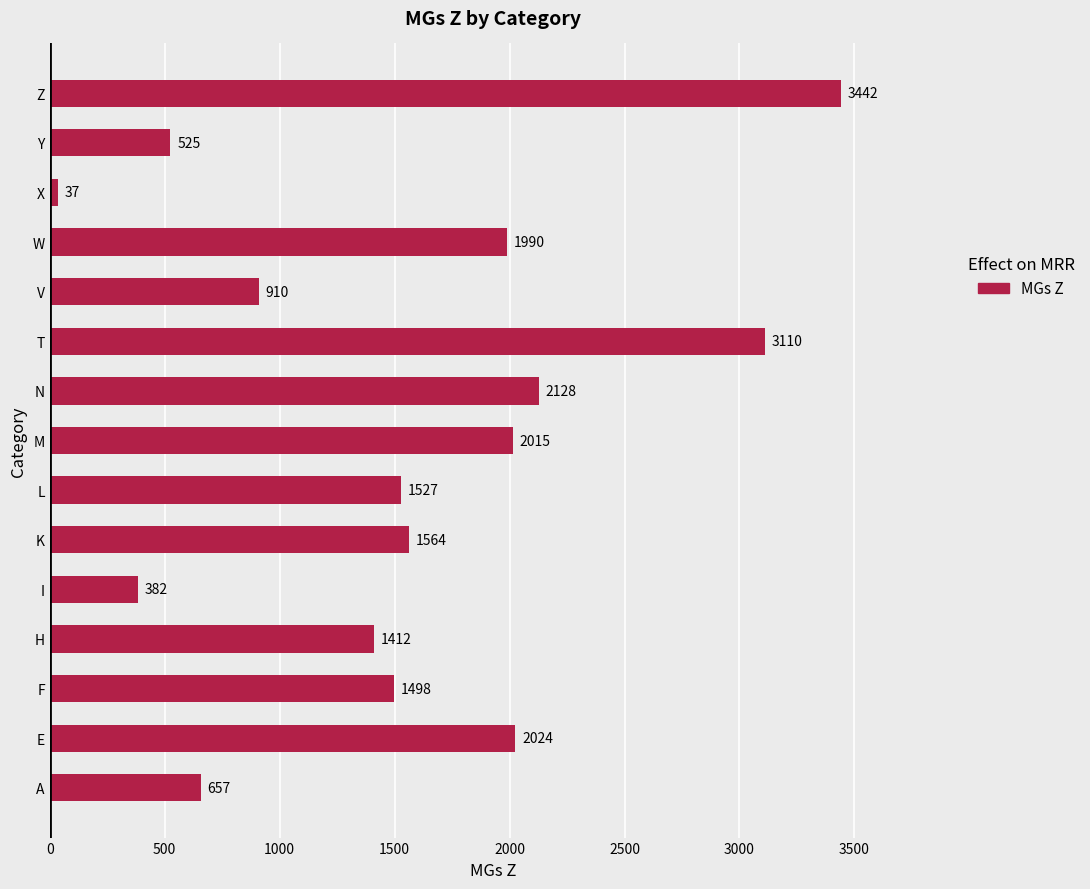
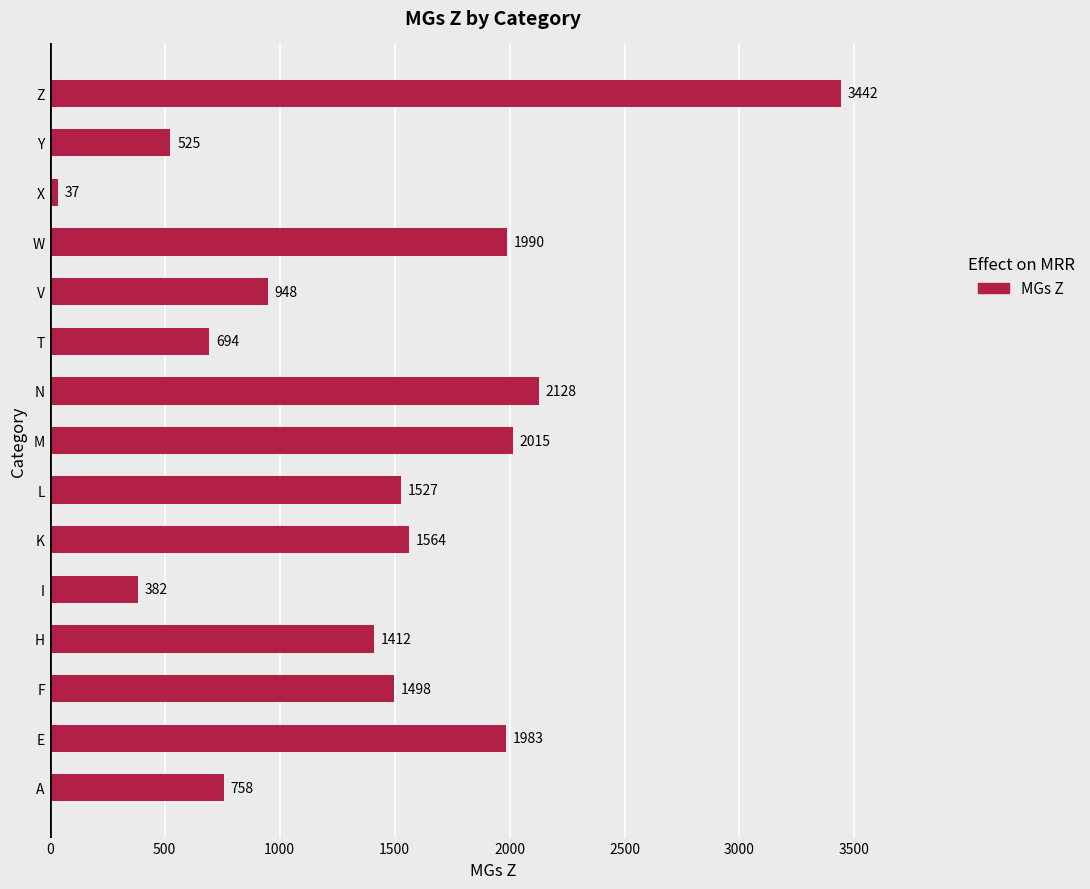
  {
    "Z": 3442,
    "Y": 525,
    "X": 37,
    "W": 1990,
-   "V": 910,
-   "T": 3110,
+   "V": 948,
+   "T": 694,
    "N": 2128,
    "M": 2015,
    "L": 1527,
    "K": 1564,
    "I": 382,
    "H": 1412,
    "F": 1498,
-   "E": 2024,
-   "A": 657
+   "E": 1983,
+   "A": 758
  }
